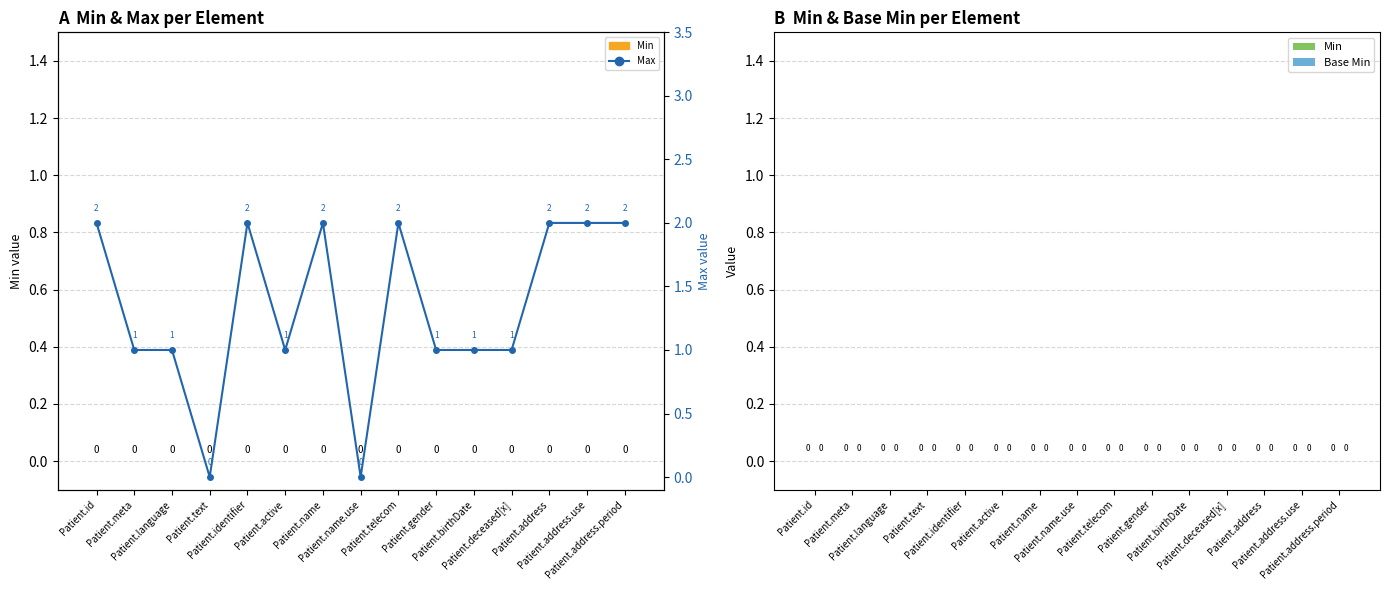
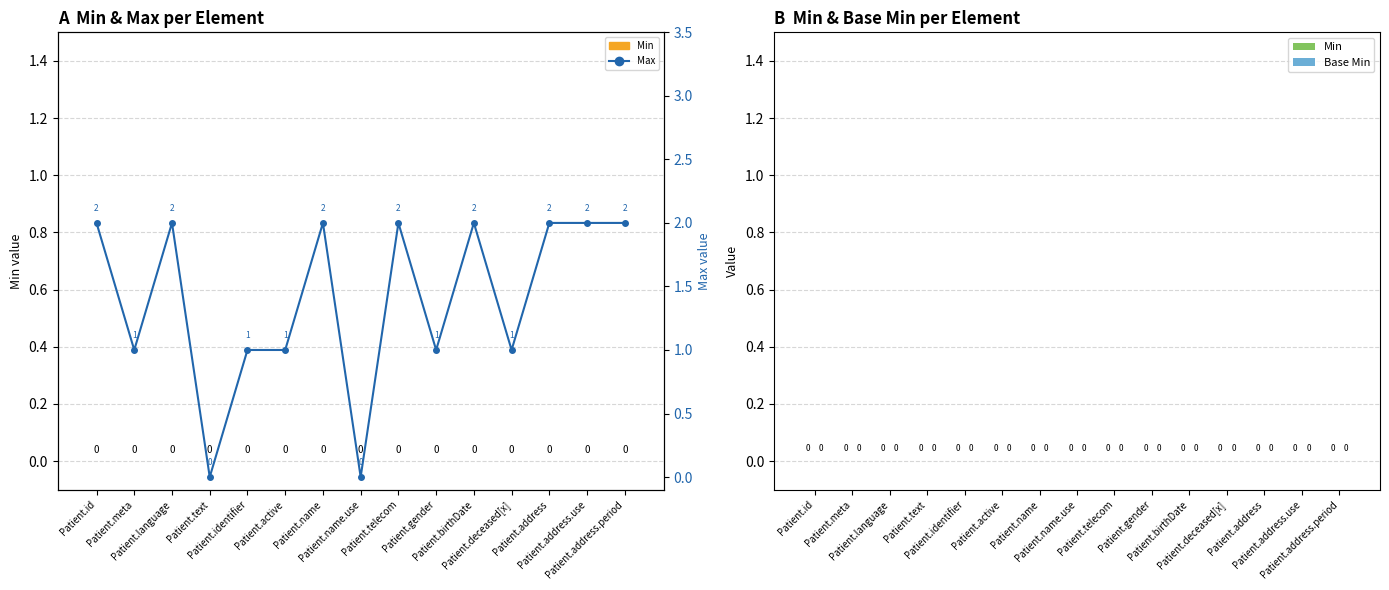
  {
    "B Min & Base Min per Element": {
      "Min": {
        "Patient.id": 0,
        "Patient.meta": 0,
        "Patient.language": 0,
        "Patient.text": 0,
        "Patient.identifier": 0,
        "Patient.active": 0,
        "Patient.name": 0,
        "Patient.name.use": 0,
        "Patient.telecom": 0,
        "Patient.gender": 0,
        "Patient.birthDate": 0,
        "Patient.deceased[x]": 0,
        "Patient.address": 0,
        "Patient.address.use": 0,
        "Patient.address.period": 0
      },
      "Base Min": {
        "Patient.id": 0,
        "Patient.meta": 0,
        "Patient.language": 0,
        "Patient.text": 0,
        "Patient.identifier": 0,
        "Patient.active": 0,
        "Patient.name": 0,
        "Patient.name.use": 0,
        "Patient.telecom": 0,
        "Patient.gender": 0,
        "Patient.birthDate": 0,
        "Patient.deceased[x]": 0,
        "Patient.address": 0,
        "Patient.address.use": 0,
        "Patient.address.period": 0
      }
    },
    "A Min & Max per Element": {
      "Max": {
        "Patient.id": 2,
        "Patient.meta": 1,
-       "Patient.language": 1,
-       "Patient.identifier": 2,
+       "Patient.language": 2,
+       "Patient.identifier": 1,
        "Patient.active": 1,
        "Patient.name": 2,
        "Patient.telecom": 2,
        "Patient.gender": 1,
-       "Patient.birthDate": 1,
+       "Patient.birthDate": 2,
        "Patient.deceased[x]": 1,
        "Patient.address": 2,
        "Patient.address.use": 2,
        "Patient.address.period": 2
      }
    }
  }
